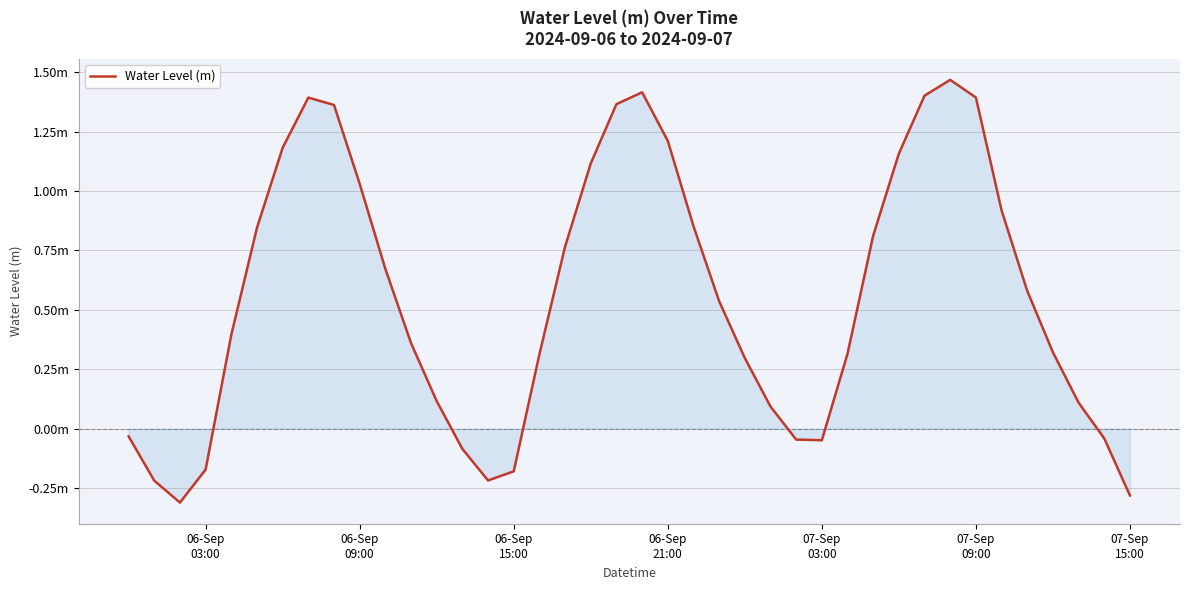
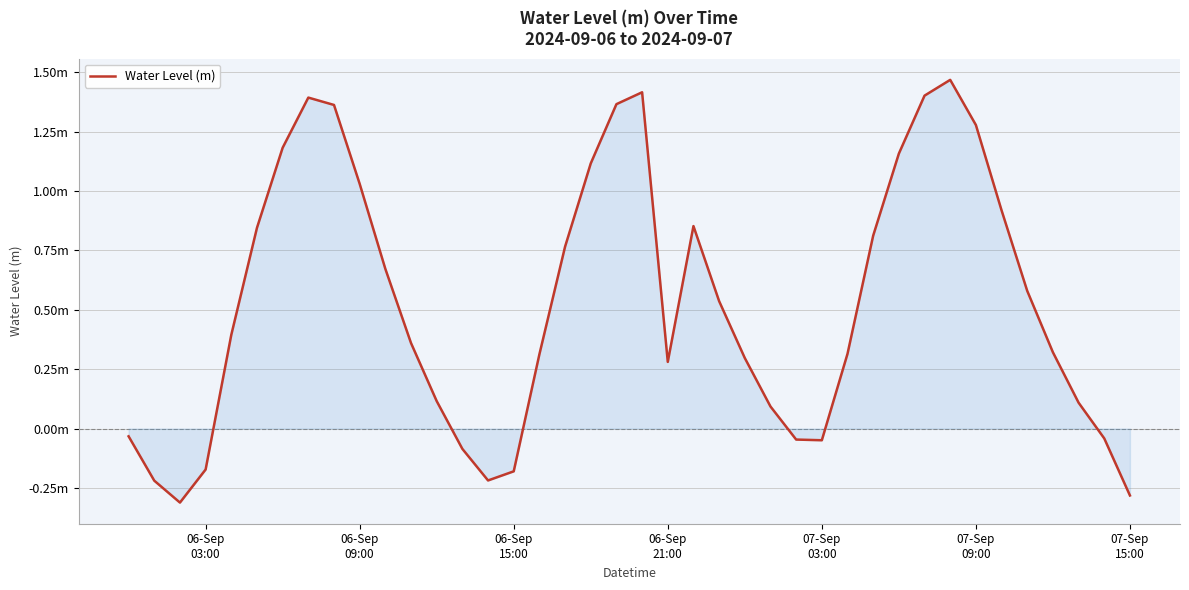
  {
    "Water Level (m)": {
      "06-Sep 03:00": "-0.17m",
      "06-Sep 15:00": "-0.18m",
-     "06-Sep 21:00": "1.21m",
+     "06-Sep 21:00": "0.28m",
      "07-Sep 03:00": "-0.05m",
-     "07-Sep 09:00": "1.39m",
+     "07-Sep 09:00": "1.28m",
      "07-Sep 15:00": "-0.28m"
    }
  }
